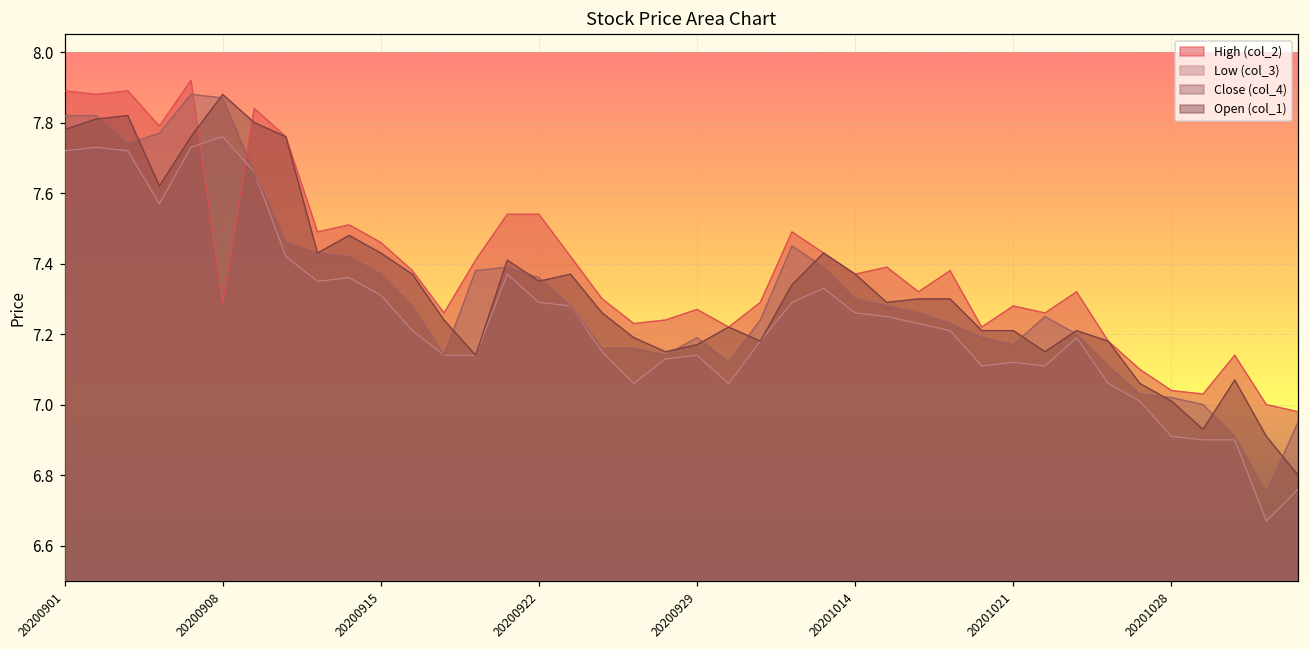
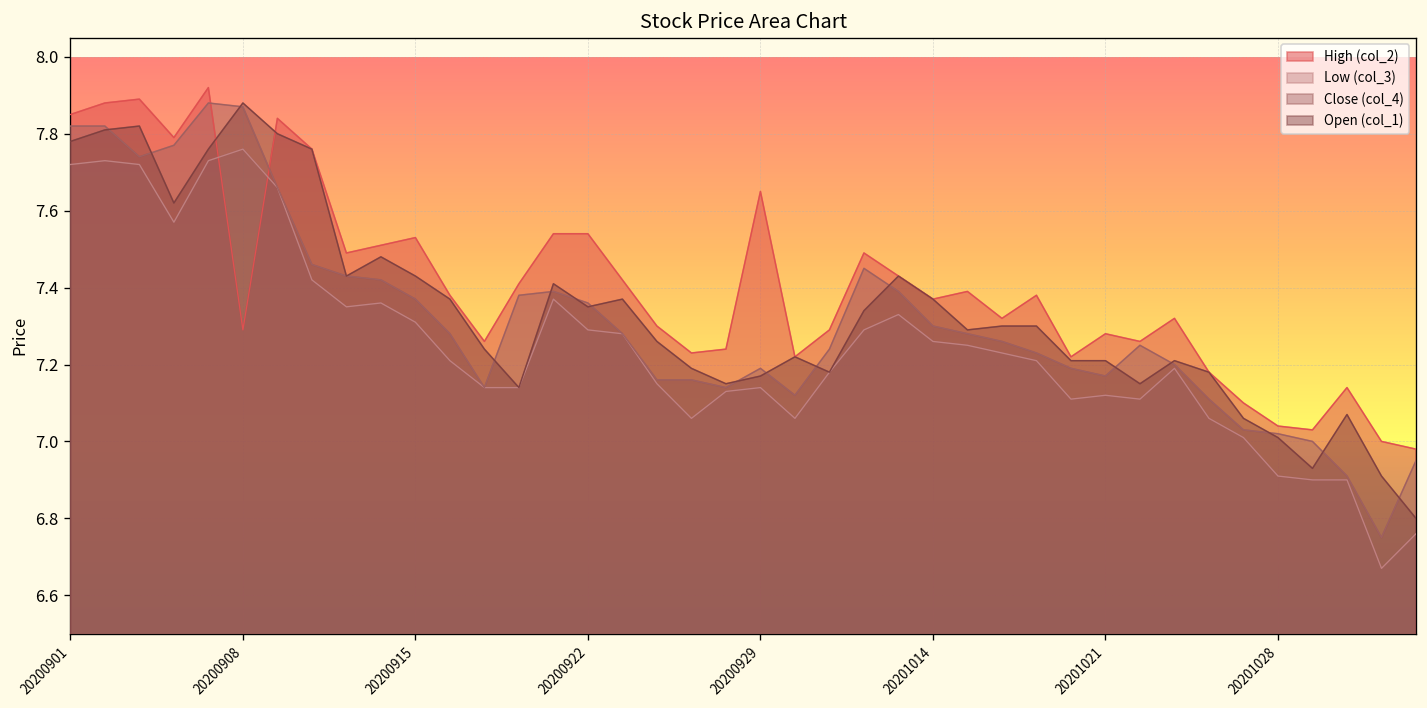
  {
    "High (col_2)": {
-     "20200901": 7.89,
+     "20200901": 7.85,
      "20200908": 7.29,
-     "20200915": 7.46,
+     "20200915": 7.53,
      "20200922": 7.54,
-     "20200929": 7.27,
+     "20200929": 7.65,
      "20201021": 7.28,
      "20201028": 7.04
    }
  }
